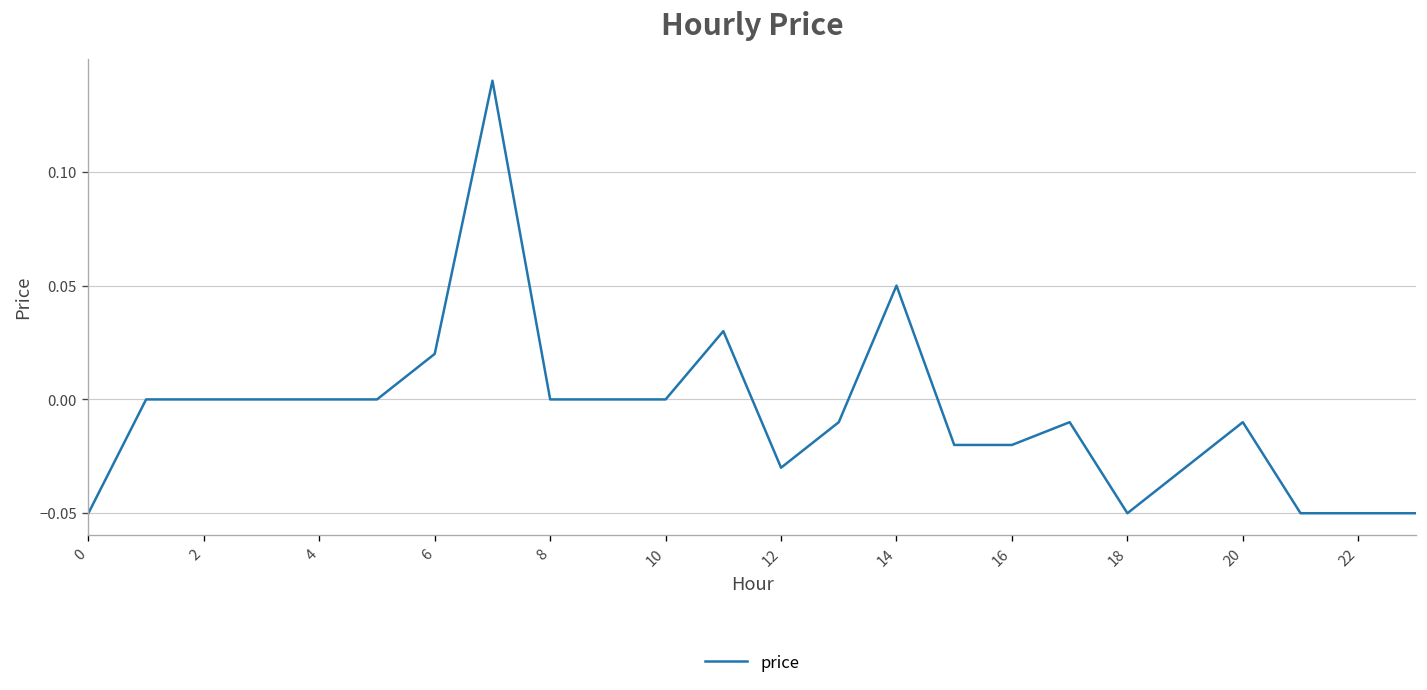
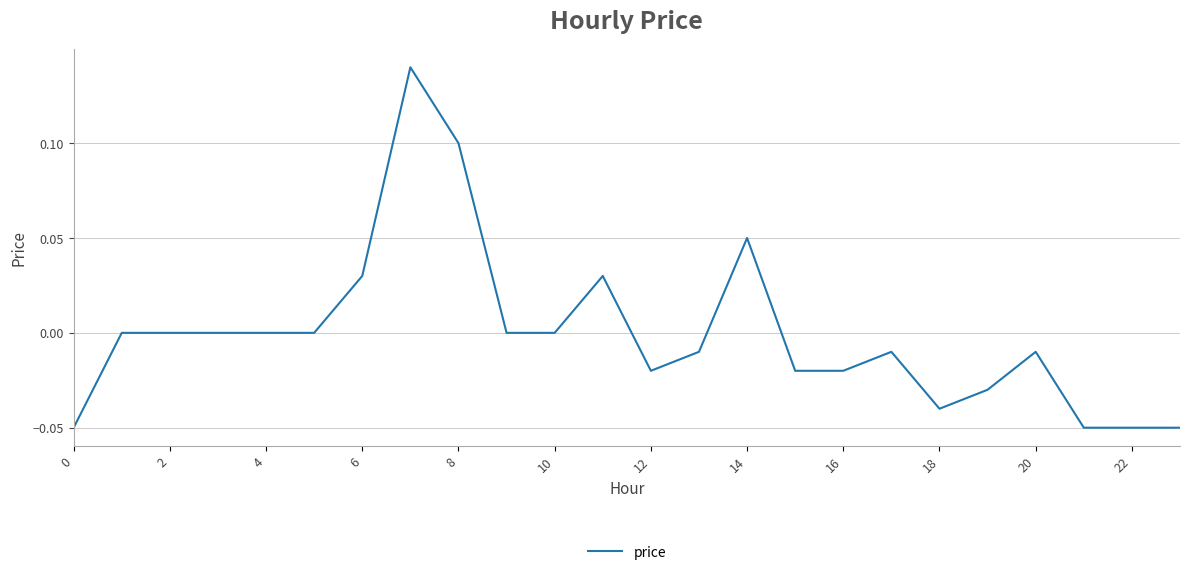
  {
    "0": -0.05,
    "2": 0.00,
    "4": 0.00,
-   "6": 0.02,
-   "8": 0.0,
+   "6": 0.03,
+   "8": 0.1,
    "10": 0.00,
-   "12": -0.03,
+   "12": -0.02,
    "14": 0.05,
    "16": -0.02,
-   "18": -0.05,
+   "18": -0.04,
    "20": -0.01,
    "22": -0.05
  }
